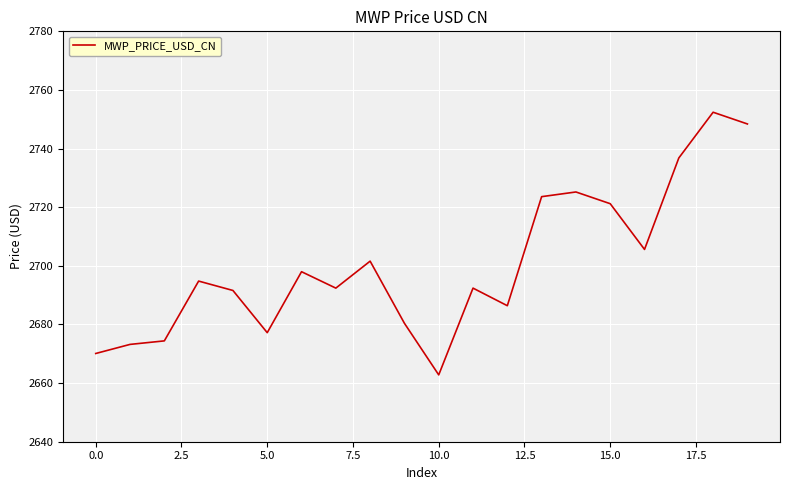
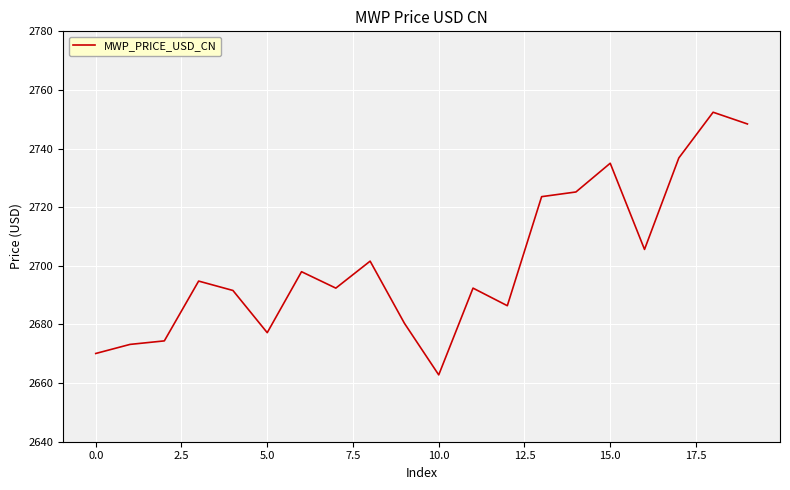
  {
    "0.0": 2670,
    "5.0": 2677,
    "10.0": 2663,
-   "15.0": 2721
+   "15.0": 2735
  }
